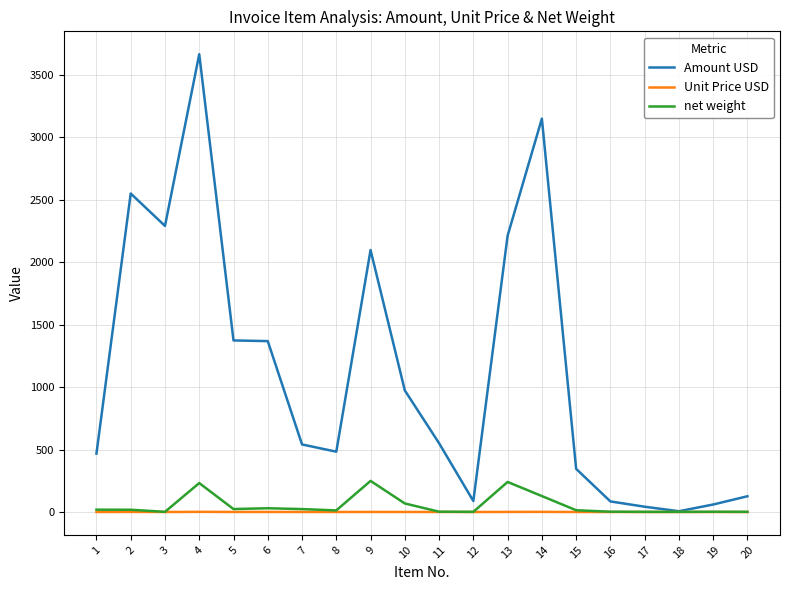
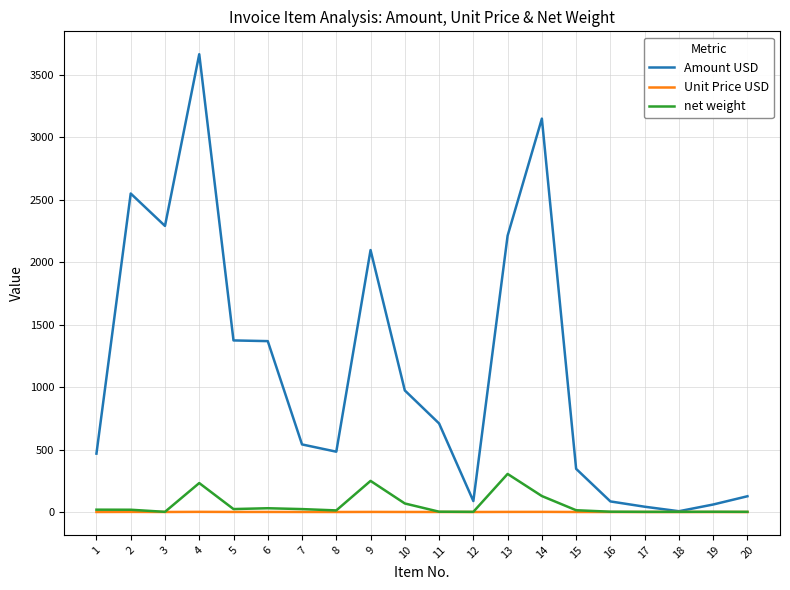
  {
    "Amount USD": {
      "1": 470,
      "2": 2550,
      "3": 2290,
      "4": 3660,
      "5": 1370,
      "6": 1370,
      "7": 540,
      "8": 480,
      "9": 2100,
      "10": 970,
-     "11": 550,
+     "11": 710,
      "12": 90,
      "13": 2210,
      "14": 3150,
      "15": 350,
      "16": 80,
      "17": 40,
      "19": 60,
      "20": 130
    },
    "Unit Price USD": {
      "4": 0,
      "5": 0,
      "6": 0,
      "7": 0,
      "9": 0,
      "10": 0,
      "13": 0,
      "14": 0
    },
    "net weight": {
      "4": 230,
      "5": 20,
      "6": 30,
      "7": 20,
      "9": 250,
      "10": 70,
-     "13": 240,
+     "13": 300,
      "14": 130
    }
  }
